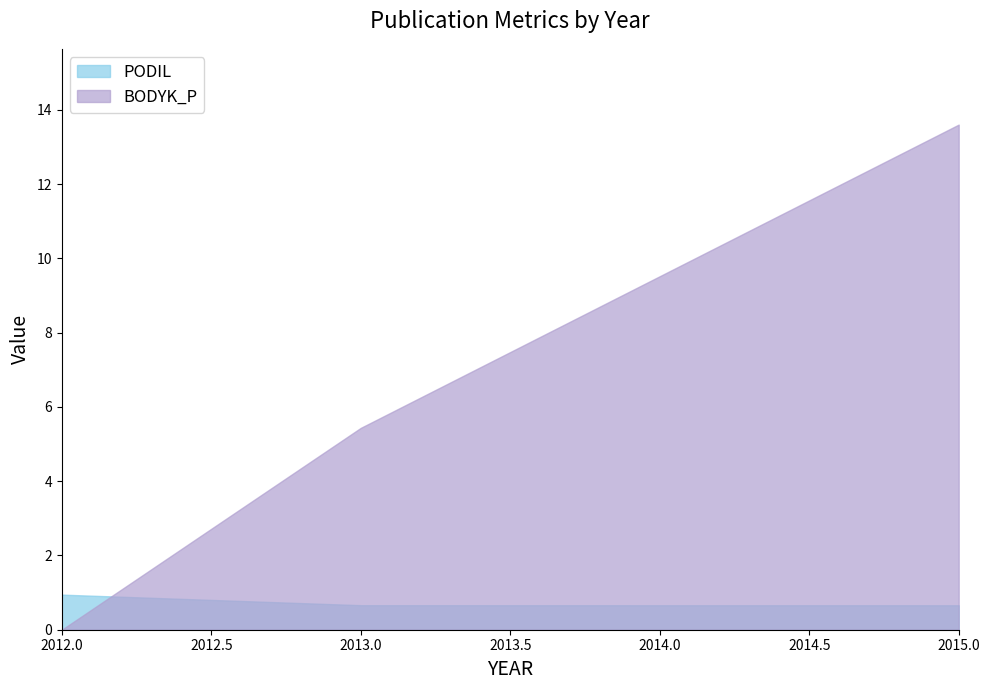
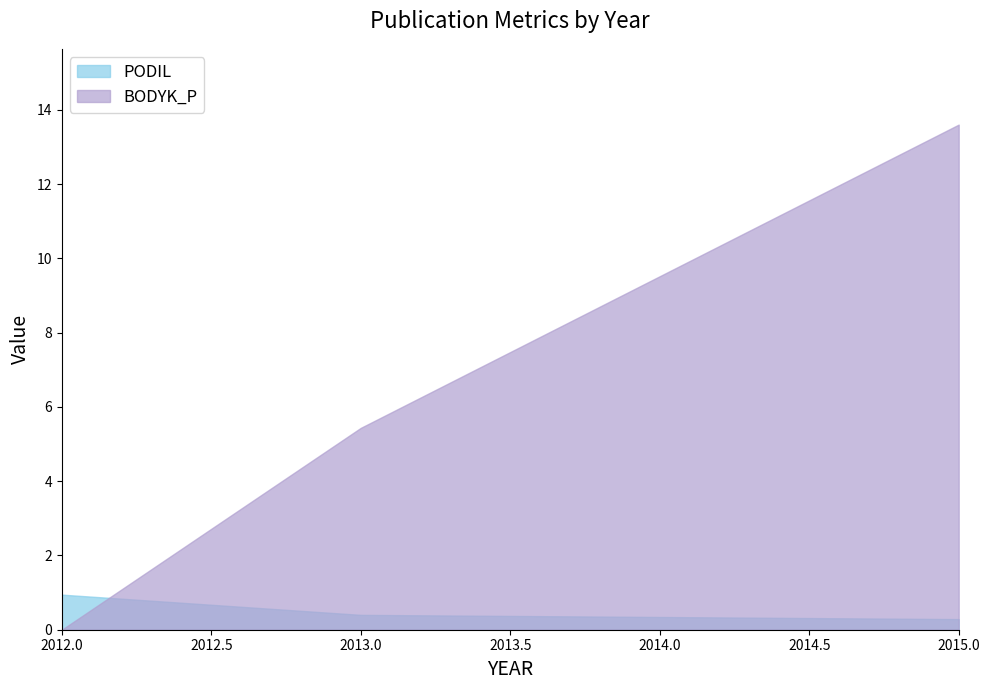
  {
    "PODIL": {
      "2012.0": 0.9,
-     "2013.0": 0.7,
-     "2015.0": 0.7
+     "2013.0": 0.4,
+     "2015.0": 0.3
    },
    "BODYK_P": {
      "2012.0": 0.0,
      "2013.0": 5.4,
      "2015.0": 13.6
    }
  }
